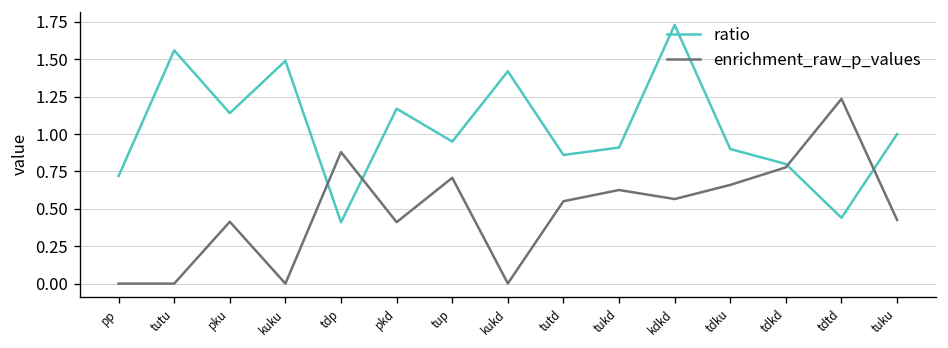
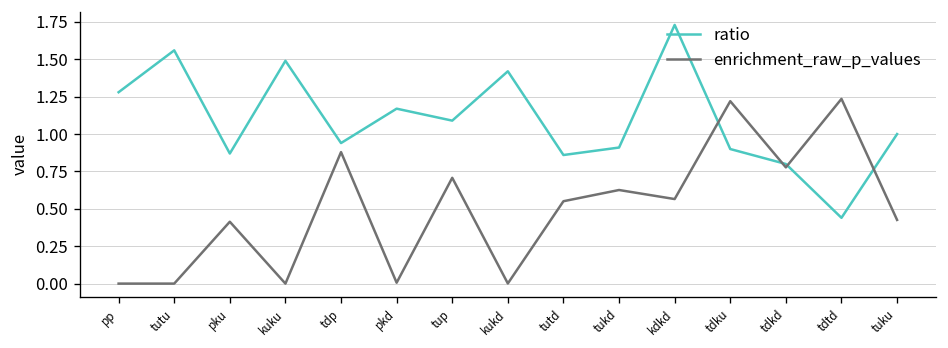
  {
    "ratio": {
-     "pp": 0.72,
+     "pp": 1.28,
      "tutu": 1.56,
-     "pku": 1.14,
+     "pku": 0.87,
      "kuku": 1.49,
-     "tdp": 0.41,
+     "tdp": 0.94,
      "pkd": 1.17,
-     "tup": 0.95,
+     "tup": 1.09,
      "kukd": 1.42,
      "tutd": 0.86,
      "tukd": 0.91,
      "kdkd": 1.73,
      "tdku": 0.90,
      "tdkd": 0.80,
      "tdtd": 0.44,
      "tuku": 1.00
    },
    "enrichment_raw_p_values": {
      "pp": 0.00,
      "tutu": 0.00,
      "pku": 0.41,
      "kuku": 0.00,
      "tdp": 0.88,
-     "pkd": 0.41,
+     "pkd": 0.01,
      "tup": 0.71,
      "kukd": 0.00,
      "tutd": 0.55,
      "tukd": 0.63,
      "kdkd": 0.57,
-     "tdku": 0.66,
+     "tdku": 1.22,
      "tdkd": 0.78,
      "tdtd": 1.24,
      "tuku": 0.43
    }
  }
